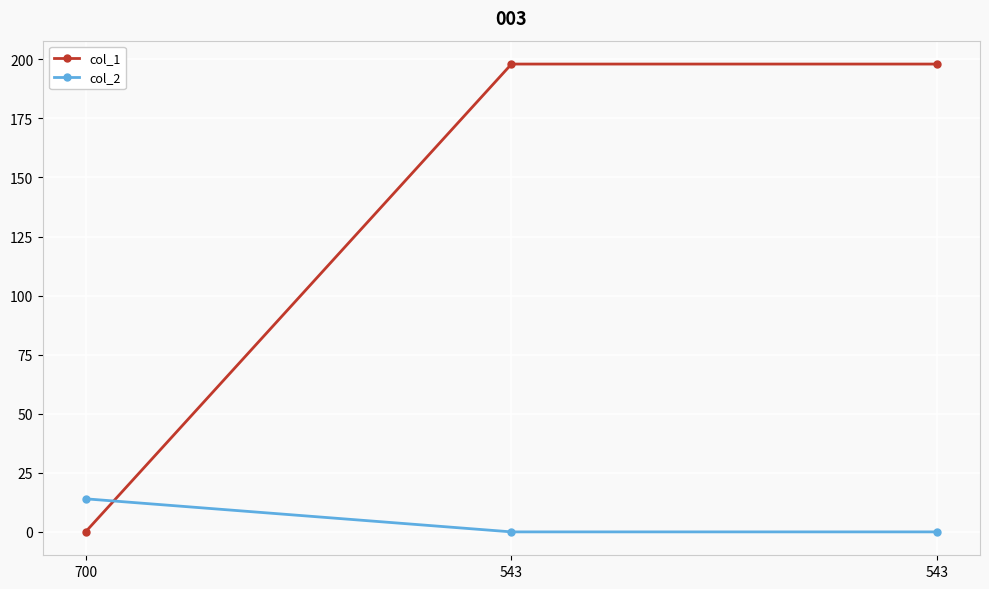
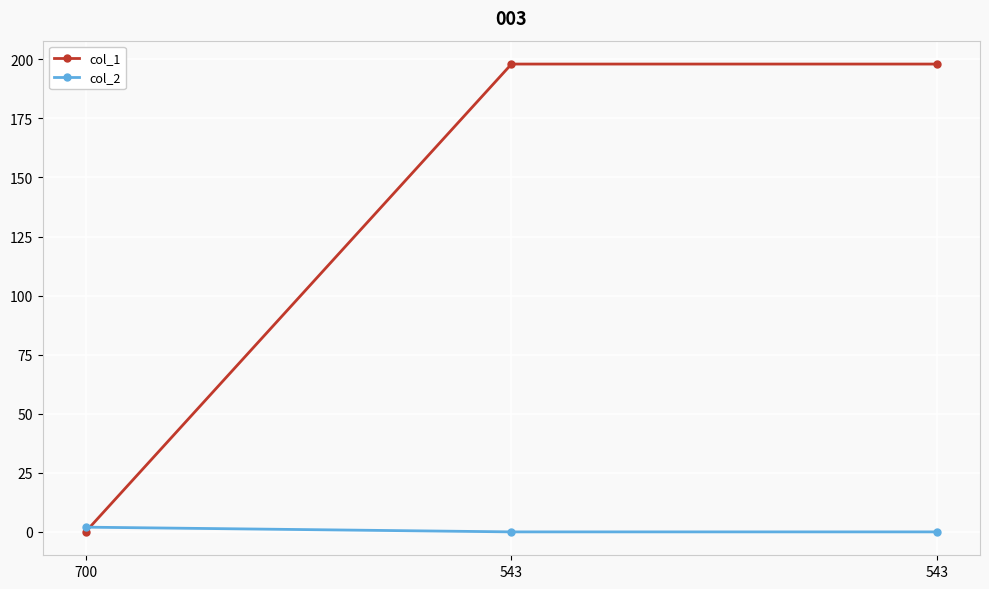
  {
    "col_1": {
      "700": 0
    },
    "col_2": {
-     "700": 14
+     "700": 2
    }
  }
